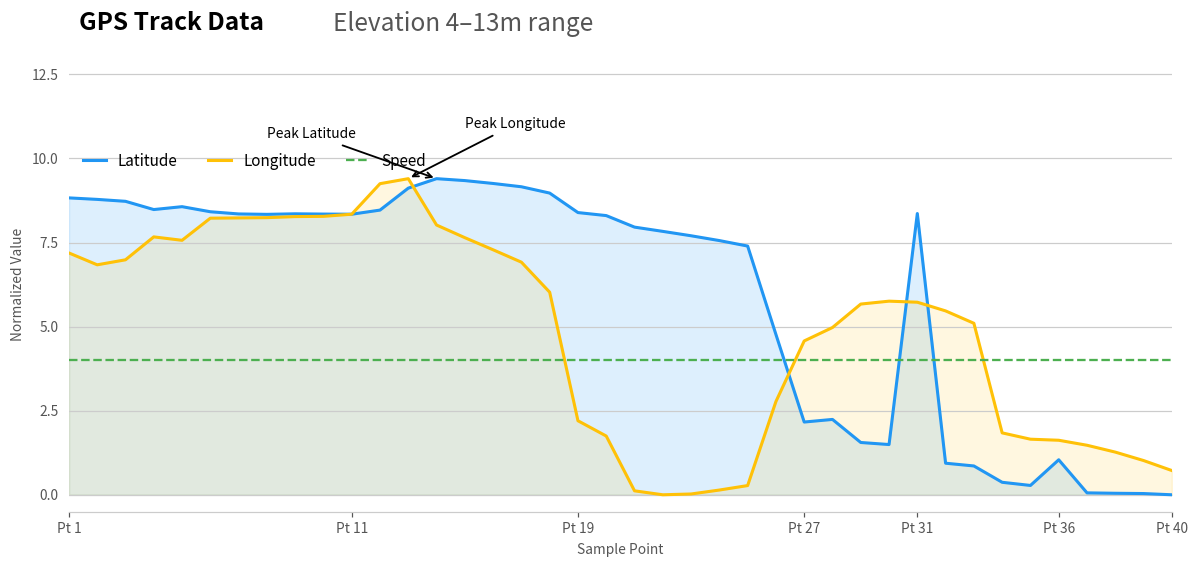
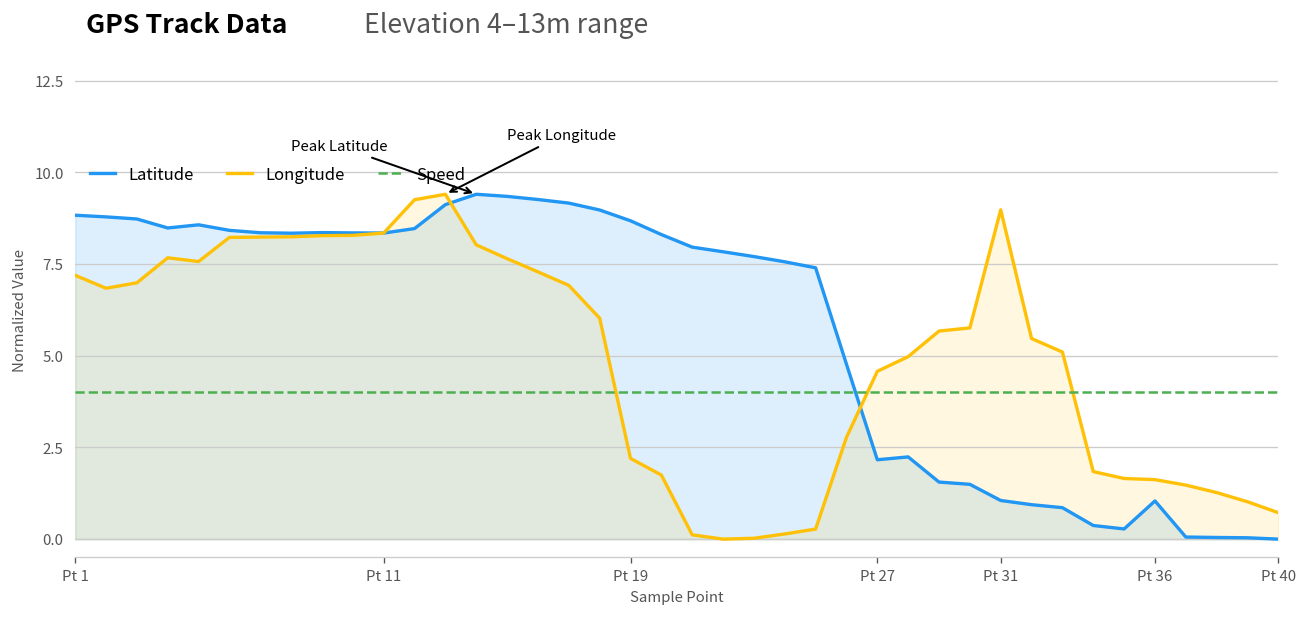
  {
    "Latitude": {
      "Pt 1": 8.8,
-     "Pt 19": 8.4,
+     "Pt 19": 8.7,
      "Pt 27": 2.2,
-     "Pt 31": 8.4,
+     "Pt 31": 1.1,
      "Pt 36": 1.0,
      "Pt 40": 0.0
    },
    "Longitude": {
      "Pt 1": 7.2,
      "Pt 19": 2.2,
      "Pt 27": 4.6,
-     "Pt 31": 5.7,
+     "Pt 31": 9.0,
      "Pt 36": 1.6,
      "Pt 40": 0.7
    },
    "Speed": {
      "Pt 1": 4.0,
      "Pt 11": 4.0,
      "Pt 19": 4.0,
      "Pt 27": 4.0,
      "Pt 31": 4.0,
      "Pt 36": 4.0,
      "Pt 40": 4.0
    }
  }
